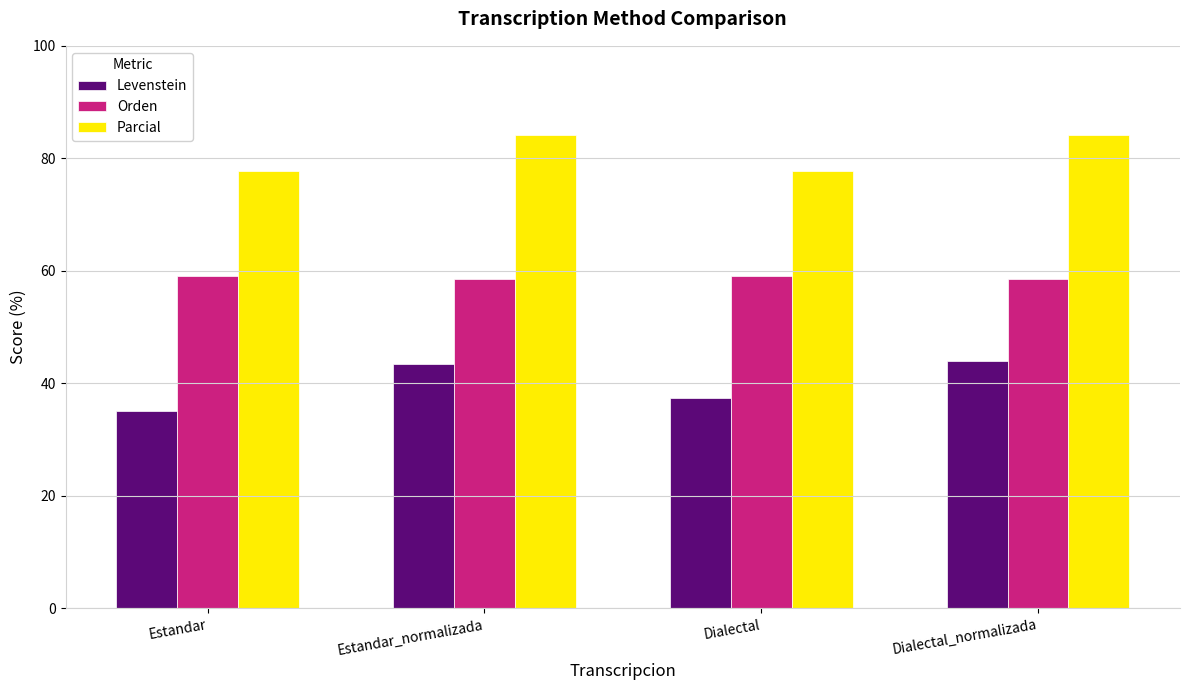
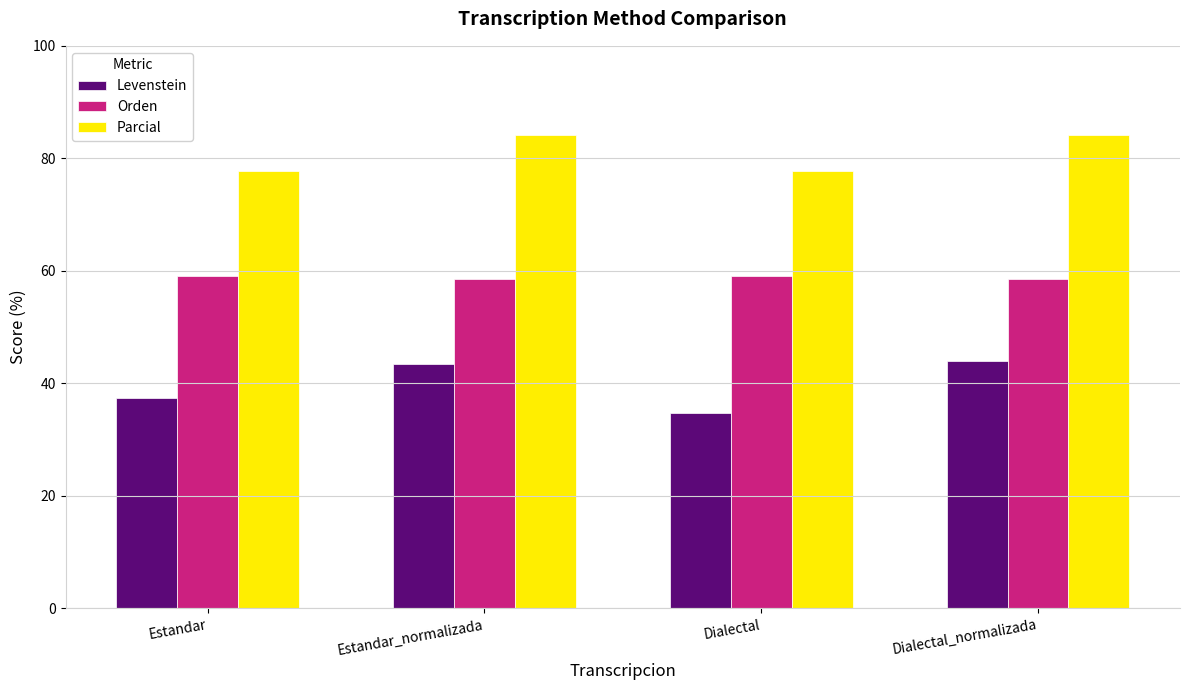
  {
    "Levenstein": {
-     "Estandar": 35,
+     "Estandar": 37,
      "Estandar_normalizada": 43,
-     "Dialectal": 37,
+     "Dialectal": 35,
      "Dialectal_normalizada": 44
    },
    "Orden": {
      "Estandar": 59,
      "Estandar_normalizada": 58,
      "Dialectal": 59,
      "Dialectal_normalizada": 58
    },
    "Parcial": {
      "Estandar": 78,
      "Estandar_normalizada": 84,
      "Dialectal": 78,
      "Dialectal_normalizada": 84
    }
  }
